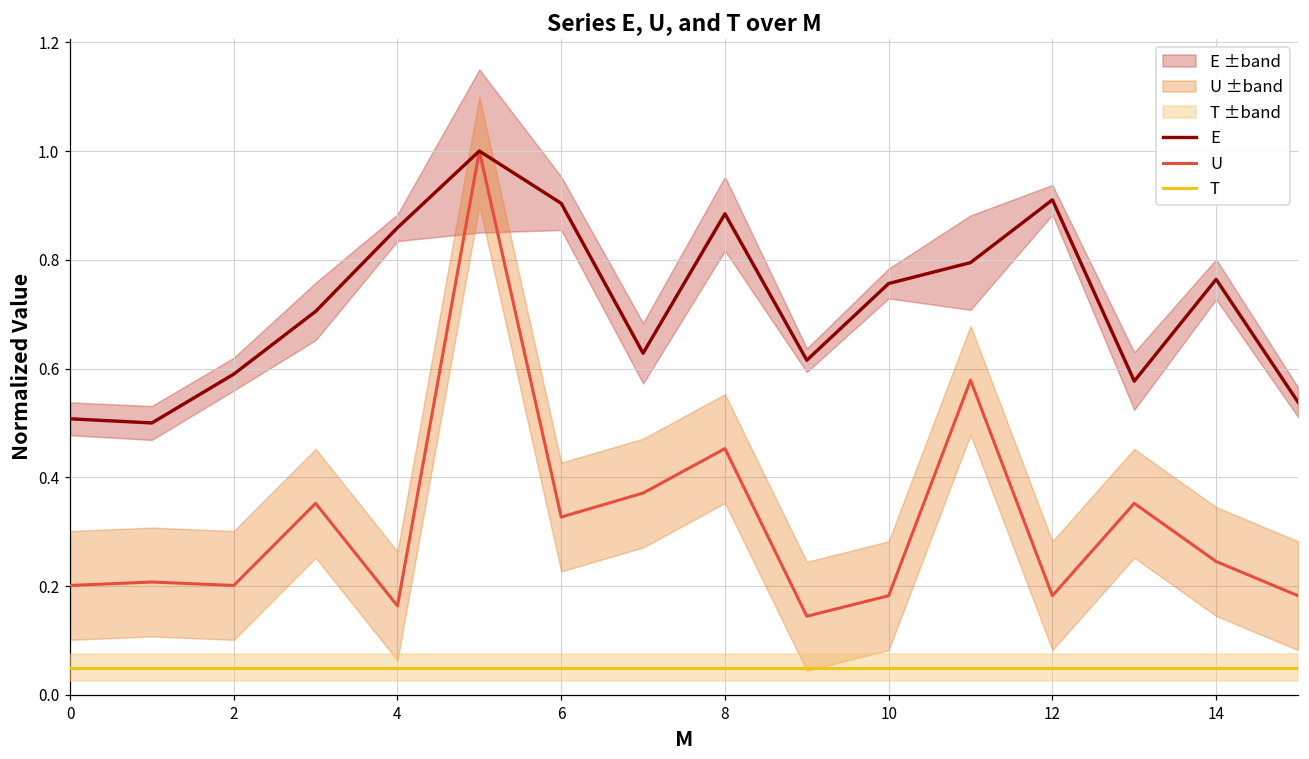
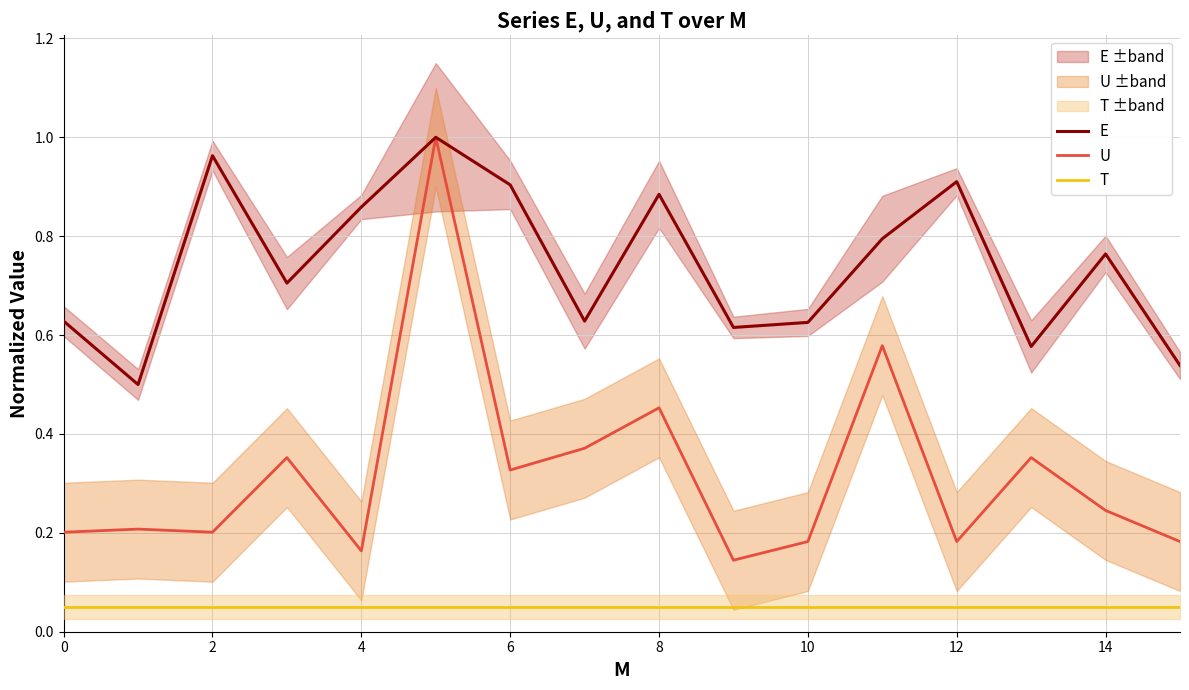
  {
    "E": {
-     "0": 0.51,
-     "2": 0.59,
+     "0": 0.63,
+     "2": 0.96,
      "4": 0.86,
      "6": 0.90,
      "8": 0.88,
-     "10": 0.76,
+     "10": 0.63,
      "12": 0.91,
      "14": 0.76
    },
    "T": {
      "0": 0.05,
      "2": 0.05,
      "4": 0.05,
      "6": 0.05,
      "8": 0.05,
      "10": 0.05,
      "12": 0.05,
      "14": 0.05
    }
  }
